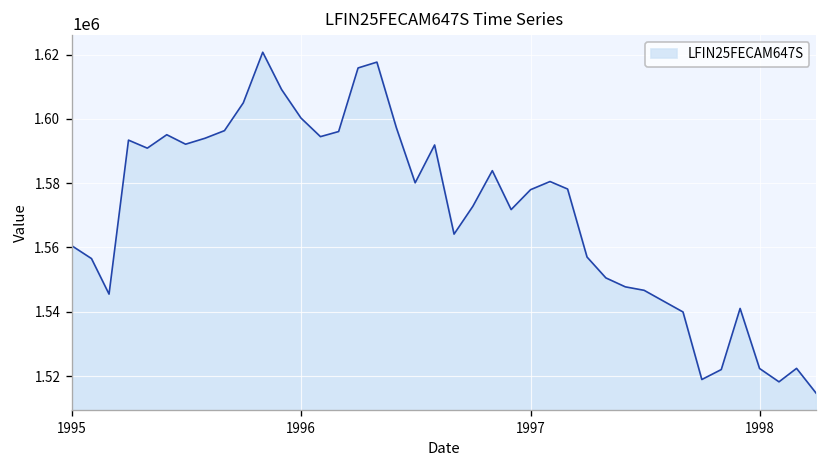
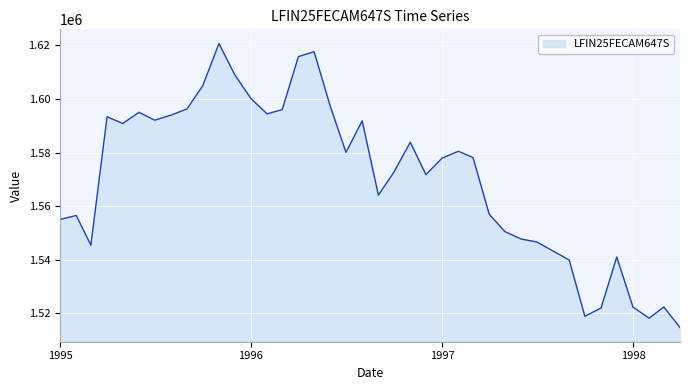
  {
-   "1995": 1560000,
+   "1995": 1555000,
    "1996": 1600000,
    "1997": 1578000,
    "1998": 1522000
  }
